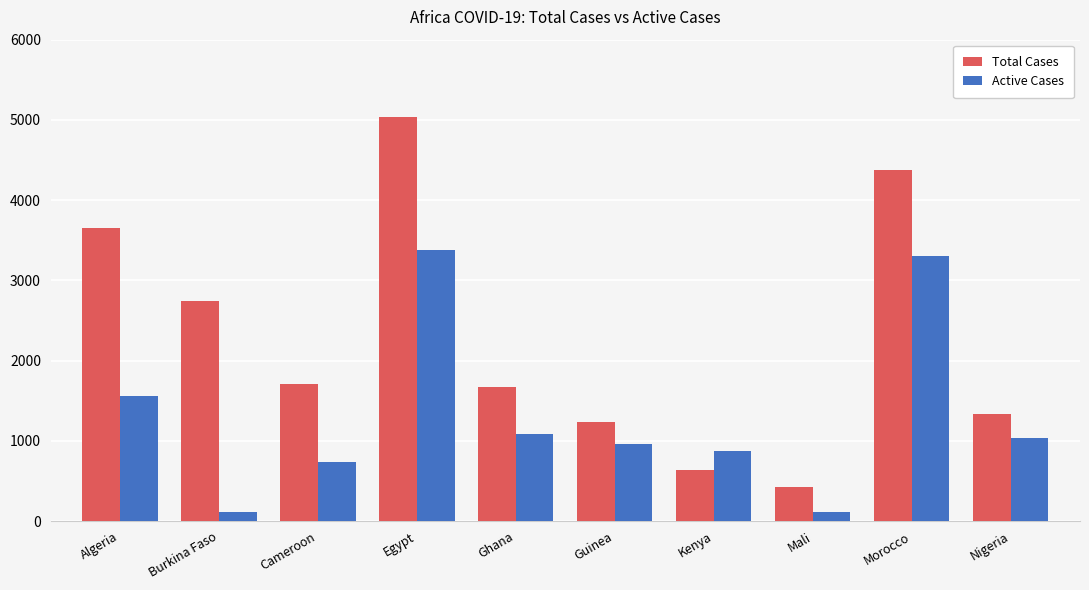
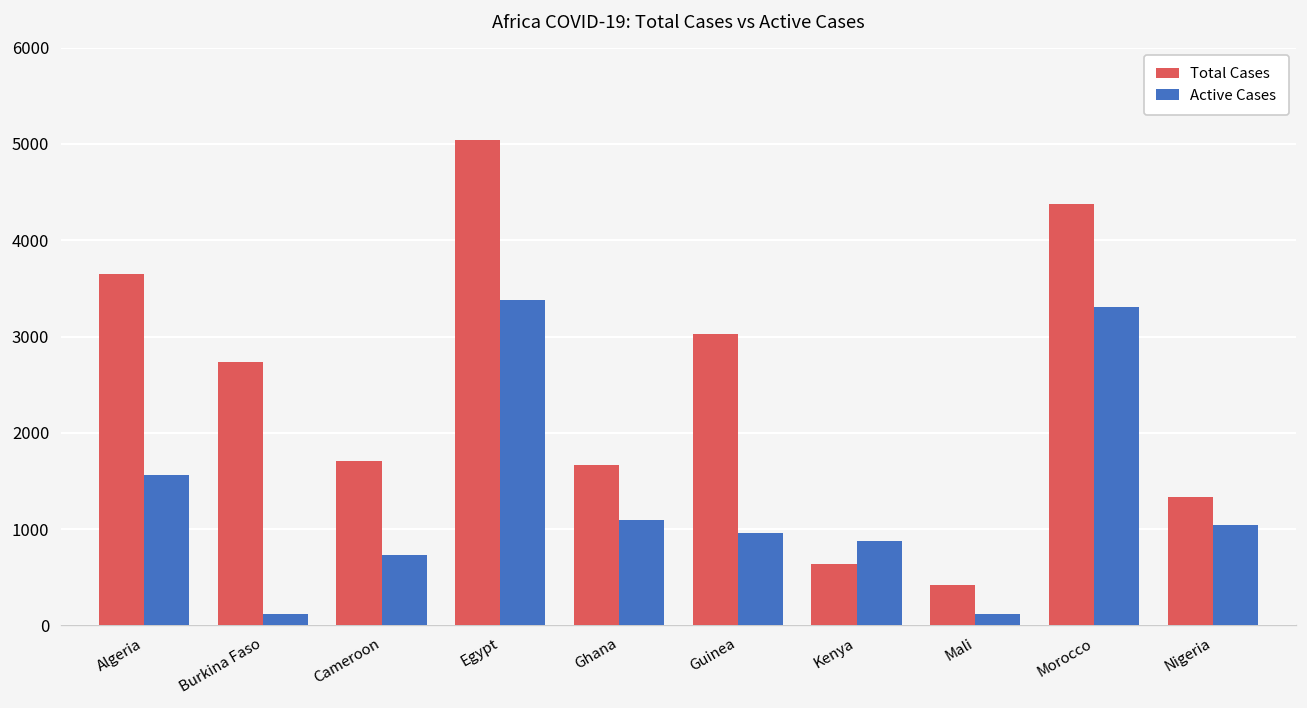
  {
    "Total Cases": {
      "Algeria": 3600,
      "Burkina Faso": 2700,
      "Cameroon": 1700,
      "Egypt": 5000,
      "Ghana": 1700,
-     "Guinea": 1200,
+     "Guinea": 3000,
      "Kenya": 600,
      "Mali": 400,
      "Morocco": 4400,
      "Nigeria": 1300
    },
    "Active Cases": {
      "Algeria": 1600,
      "Burkina Faso": 100,
      "Cameroon": 700,
      "Egypt": 3400,
      "Ghana": 1100,
      "Guinea": 1000,
      "Kenya": 900,
      "Mali": 100,
      "Morocco": 3300,
      "Nigeria": 1000
    }
  }
